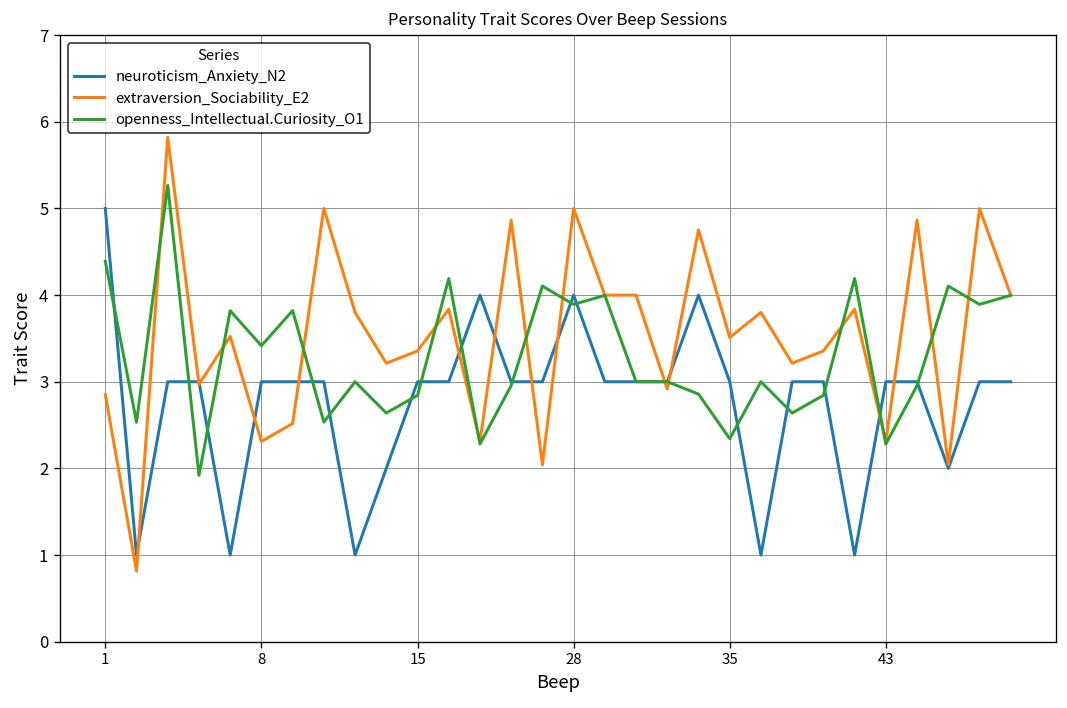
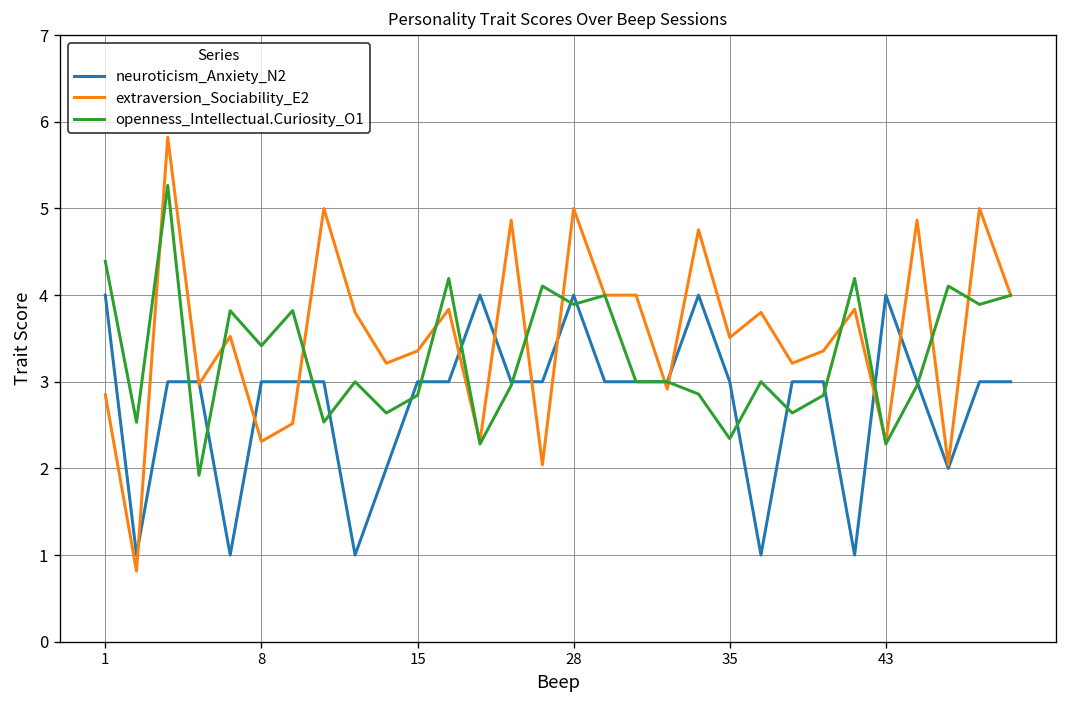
  {
    "neuroticism_Anxiety_N2": {
-     "1": 5,
+     "1": 4,
      "8": 3,
      "15": 3,
      "28": 4,
      "35": 3,
-     "43": 3
+     "43": 4
    },
    "extraversion_Sociability_E2": {
      "1": 2.9,
      "8": 2.3,
      "15": 3.4,
      "28": 5,
      "35": 3.5
    },
    "openness_Intellectual.Curiosity_O1": {
      "1": 4.4,
      "8": 3.4,
      "15": 2.8,
      "28": 3.9,
      "35": 2.3
    }
  }
